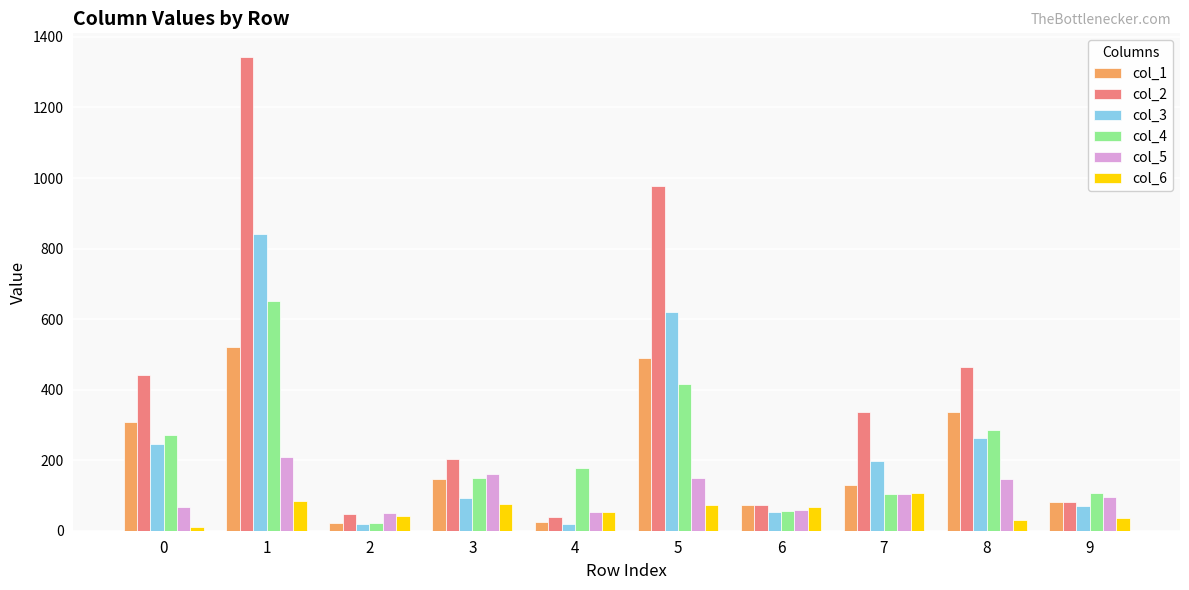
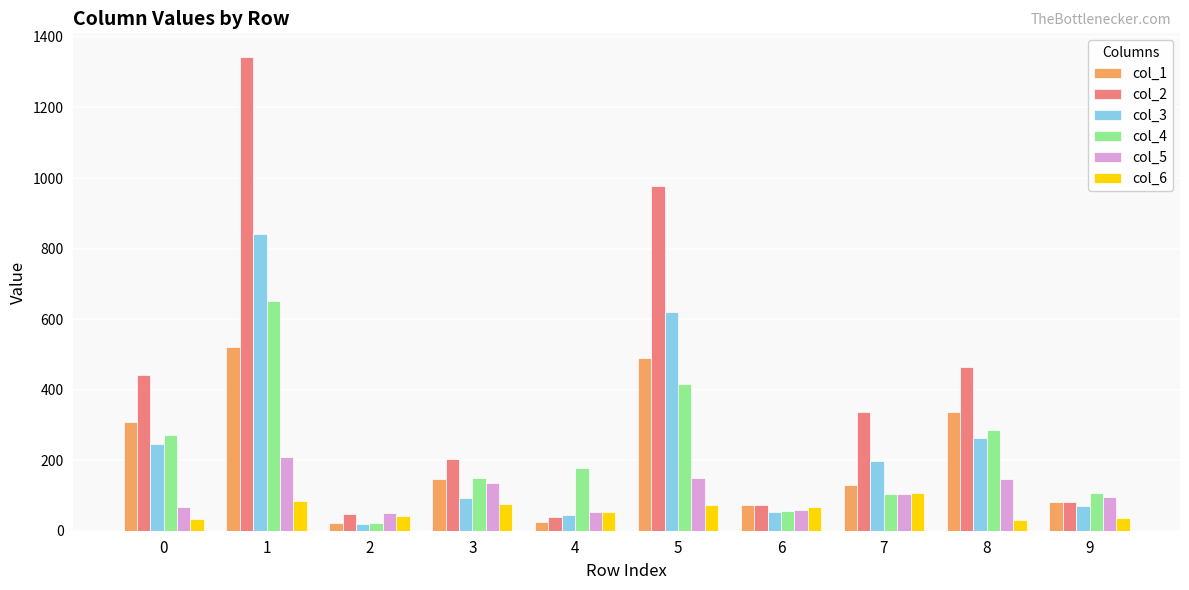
  {
    "col_3": {
      "0": 250,
      "1": 840,
      "2": 20,
      "3": 90,
-     "4": 20,
+     "4": 40,
      "5": 620,
      "6": 50,
      "7": 200,
      "8": 260,
      "9": 70
    },
    "col_4": {
      "0": 270,
      "1": 650,
      "2": 20,
      "3": 150,
      "4": 180,
      "5": 420,
      "6": 60,
      "7": 110,
      "8": 290,
      "9": 110
    },
    "col_5": {
      "0": 70,
      "1": 210,
      "2": 50,
-     "3": 160,
+     "3": 140,
      "4": 50,
      "5": 150,
      "6": 60,
      "7": 100,
      "8": 150,
      "9": 100
    },
    "col_6": {
-     "0": 10,
+     "0": 30,
      "1": 90,
      "2": 40,
      "3": 80,
      "4": 50,
      "5": 70,
      "6": 70,
      "7": 110,
      "8": 30,
      "9": 40
    }
  }
